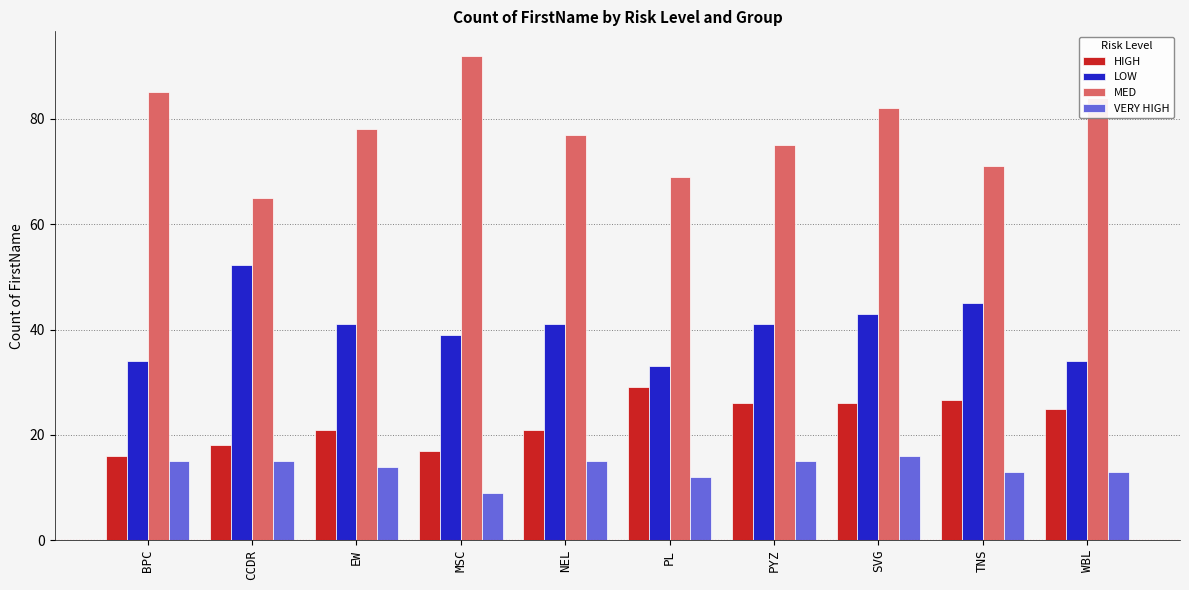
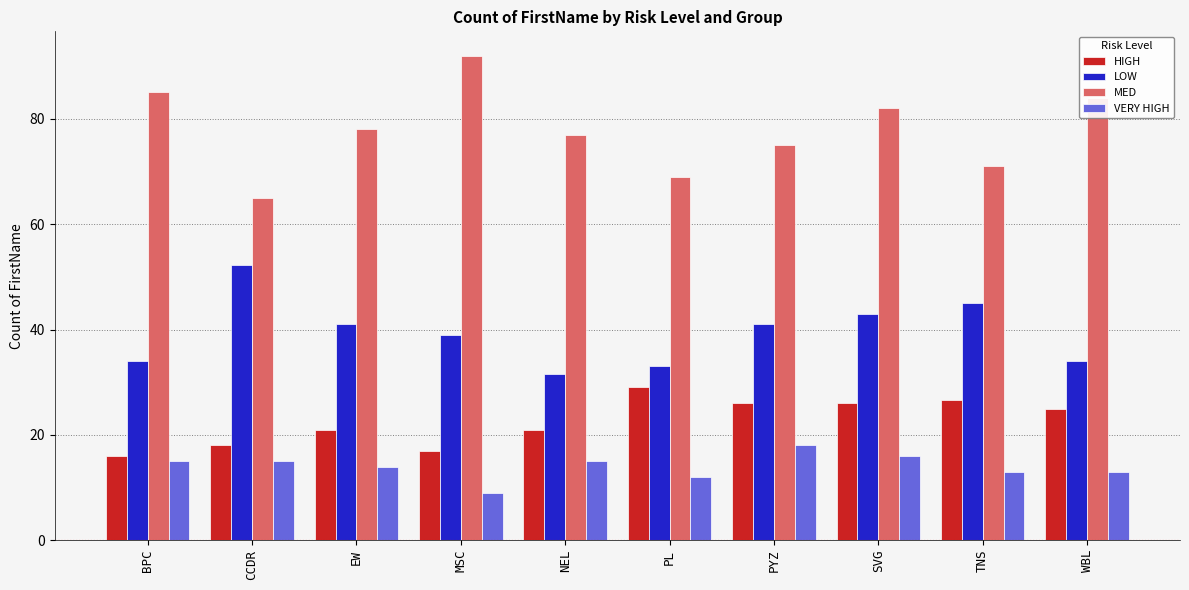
  {
    "HIGH": {
      "BPC": 16,
      "CCDR": 18,
      "EW": 21,
      "MSC": 17,
      "NEL": 21,
      "PL": 29,
      "PYZ": 26,
      "SVG": 26,
      "TNS": 27,
      "WBL": 25
    },
    "LOW": {
      "BPC": 34,
      "CCDR": 52,
      "EW": 41,
      "MSC": 39,
-     "NEL": 41,
+     "NEL": 32,
      "PL": 33,
      "PYZ": 41,
      "SVG": 43,
      "TNS": 45,
      "WBL": 34
    },
    "MED": {
      "BPC": 85,
      "CCDR": 65,
      "EW": 78,
      "MSC": 92,
      "NEL": 77,
      "PL": 69,
      "PYZ": 75,
      "SVG": 82,
      "TNS": 71
    },
    "VERY HIGH": {
      "BPC": 15,
      "CCDR": 15,
      "EW": 14,
      "MSC": 9,
      "NEL": 15,
      "PL": 12,
-     "PYZ": 15,
+     "PYZ": 18,
      "SVG": 16,
      "TNS": 13,
      "WBL": 13
    }
  }
